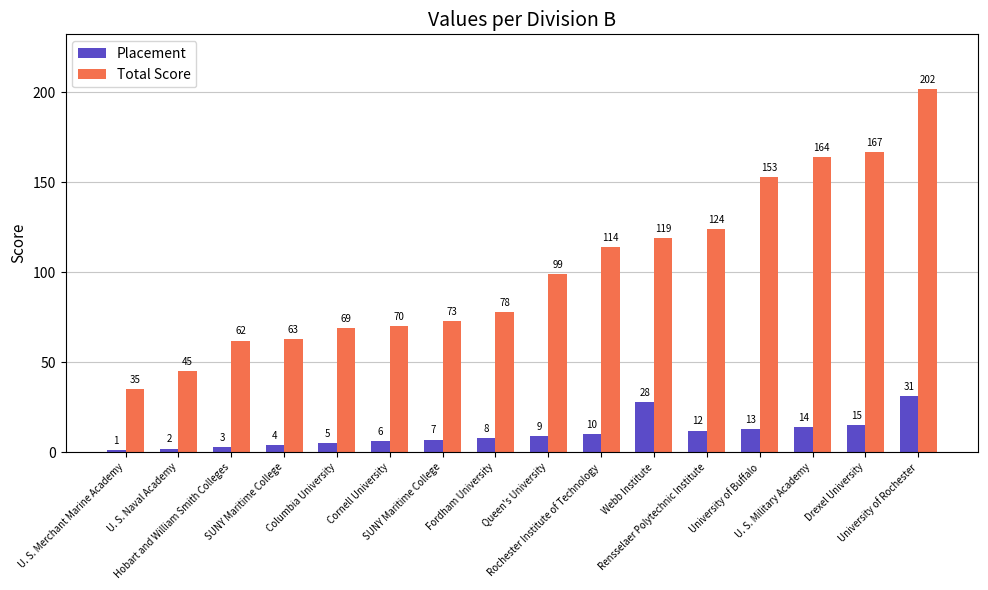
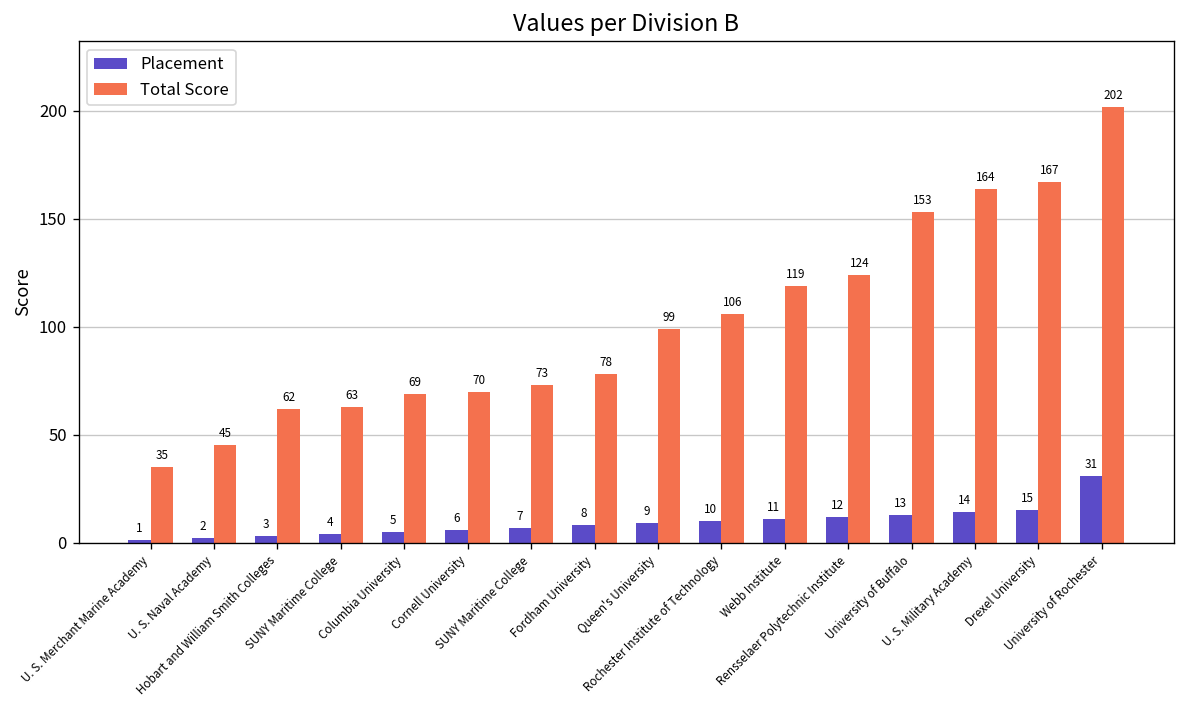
  {
    "Placement": {
      "U. S. Merchant Marine Academy": 1,
      "U. S. Naval Academy": 2,
      "Hobart and William Smith Colleges": 3,
      "Columbia University": 5,
      "Cornell University": 6,
      "Fordham University": 8,
      "Queen's University": 9,
      "Rochester Institute of Technology": 10,
-     "Webb Institute": 28,
+     "Webb Institute": 11,
      "Rensselaer Polytechnic Institute": 12,
      "University of Buffalo": 13,
      "U. S. Military Academy": 14,
      "Drexel University": 15,
      "University of Rochester": 31
    },
    "Total Score": {
      "U. S. Merchant Marine Academy": 35,
      "U. S. Naval Academy": 45,
      "Hobart and William Smith Colleges": 62,
      "Columbia University": 69,
      "Cornell University": 70,
      "Fordham University": 78,
      "Queen's University": 99,
-     "Rochester Institute of Technology": 114,
+     "Rochester Institute of Technology": 106,
      "Webb Institute": 119,
      "Rensselaer Polytechnic Institute": 124,
      "University of Buffalo": 153,
      "U. S. Military Academy": 164,
      "Drexel University": 167,
      "University of Rochester": 202
    }
  }
